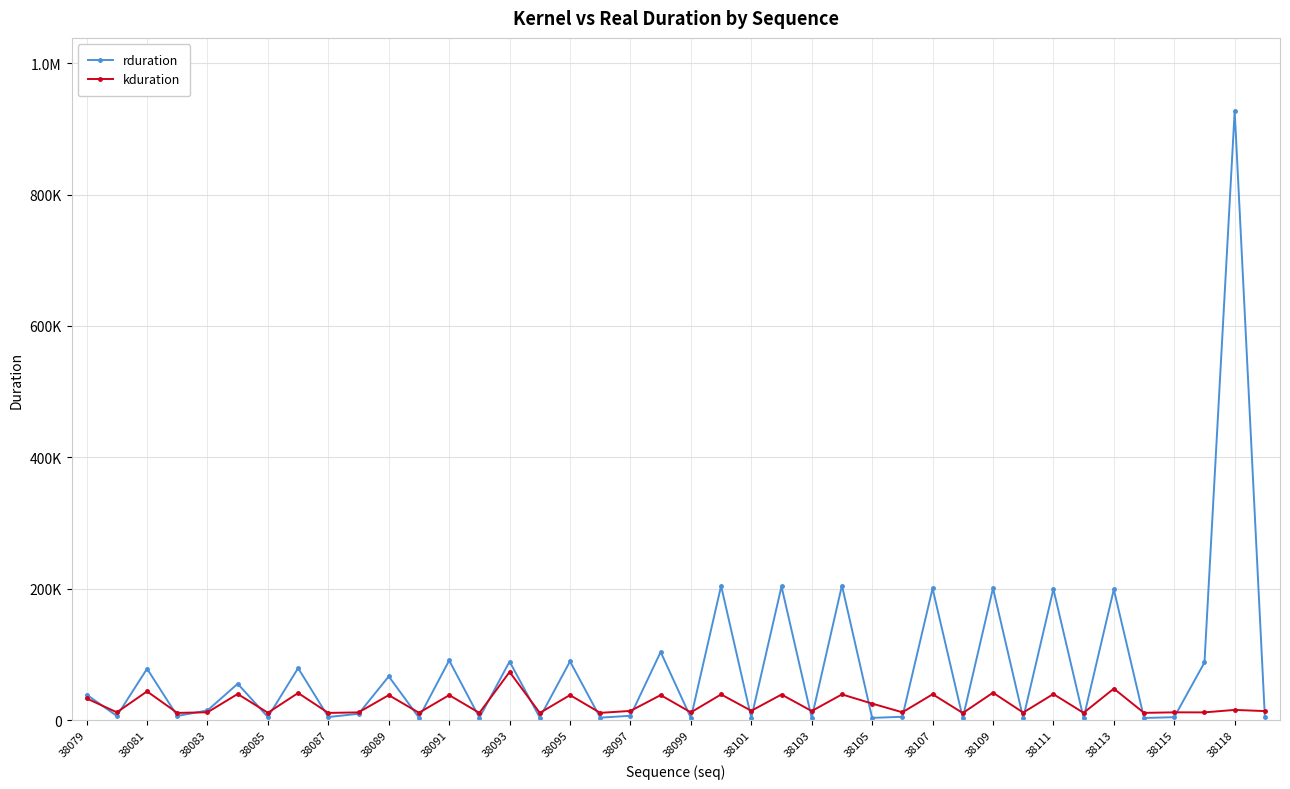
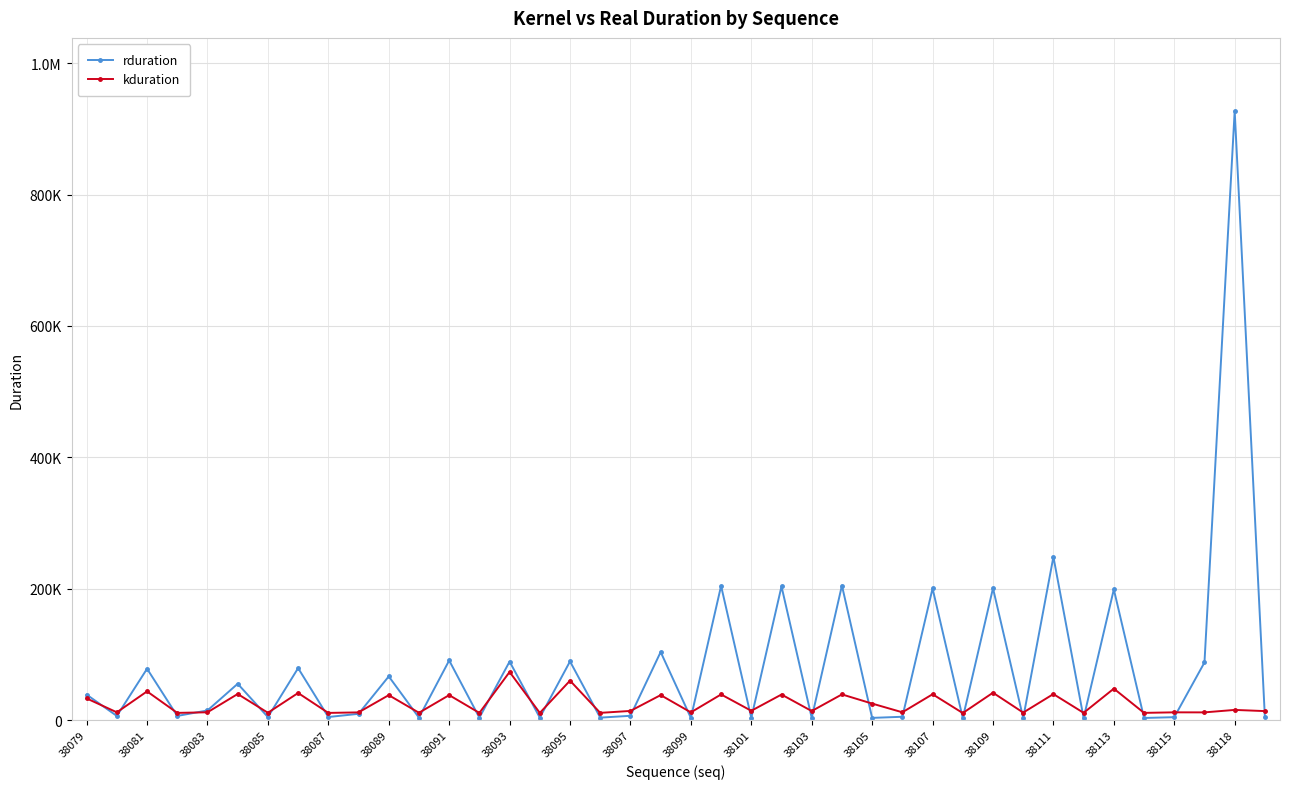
  {
    "rduration": {
      "38079": 40000,
      "38081": 80000,
      "38085": 0,
      "38087": 0,
      "38089": 70000,
      "38091": 90000,
      "38093": 90000,
      "38095": 90000,
      "38097": 10000,
      "38099": 0,
      "38101": 0,
      "38103": 0,
      "38105": 0,
      "38107": 200000,
      "38109": 200000,
-     "38111": 200000,
+     "38111": 250000,
      "38113": 200000,
      "38115": 0,
      "38118": 930000
    },
    "kduration": {
      "38079": 30000,
      "38081": 40000,
      "38085": 10000,
      "38087": 10000,
      "38089": 40000,
      "38091": 40000,
      "38093": 70000,
-     "38095": 40000,
+     "38095": 60000,
      "38097": 10000,
      "38099": 10000,
      "38101": 10000,
      "38103": 10000,
      "38105": 30000,
      "38107": 40000,
      "38109": 40000,
      "38111": 40000,
      "38113": 50000,
      "38115": 10000,
      "38118": 20000
    }
  }
